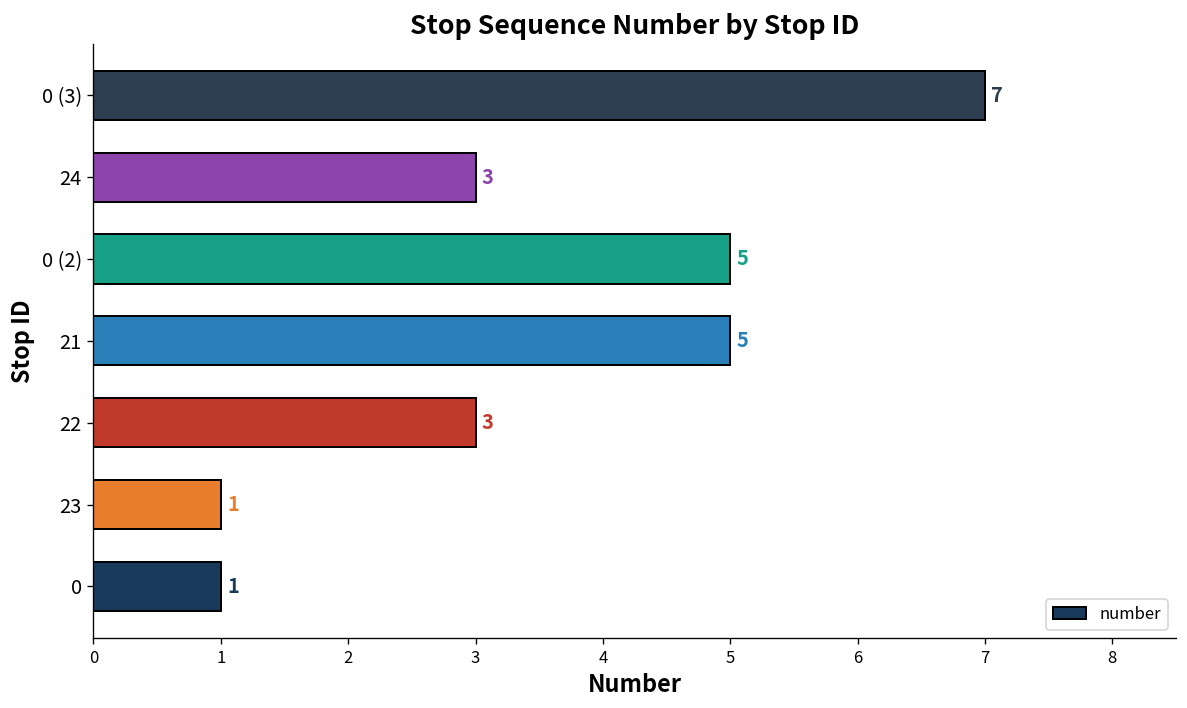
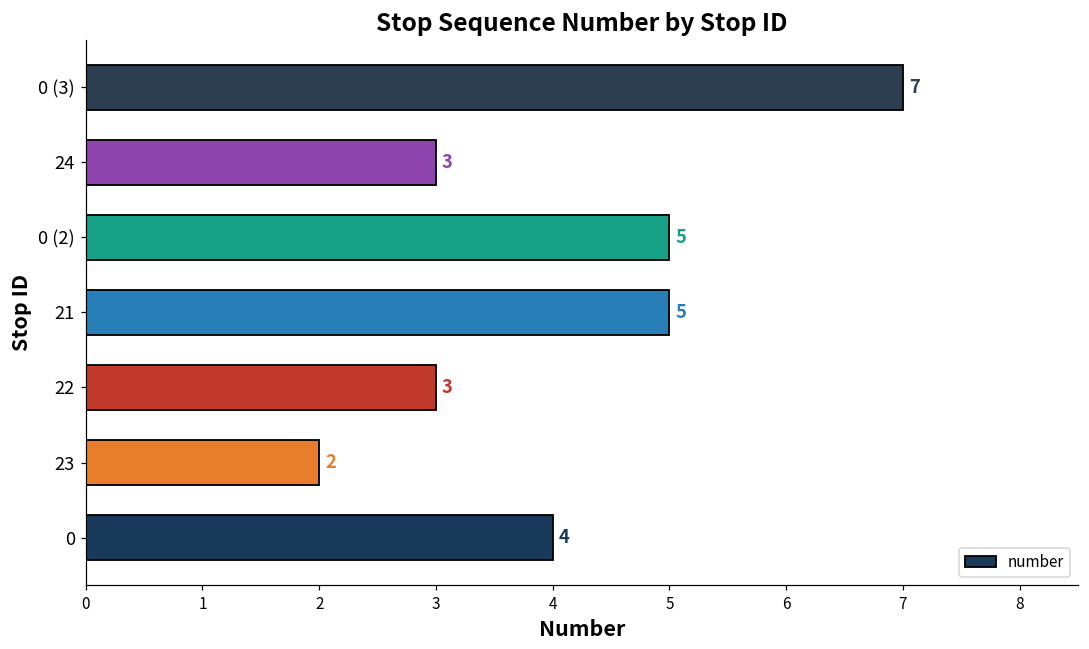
  {
    "0 (3)": 7,
    "24": 3,
    "0 (2)": 5,
    "21": 5,
    "22": 3,
-   "23": 1,
-   "0": 1
+   "23": 2,
+   "0": 4
  }
